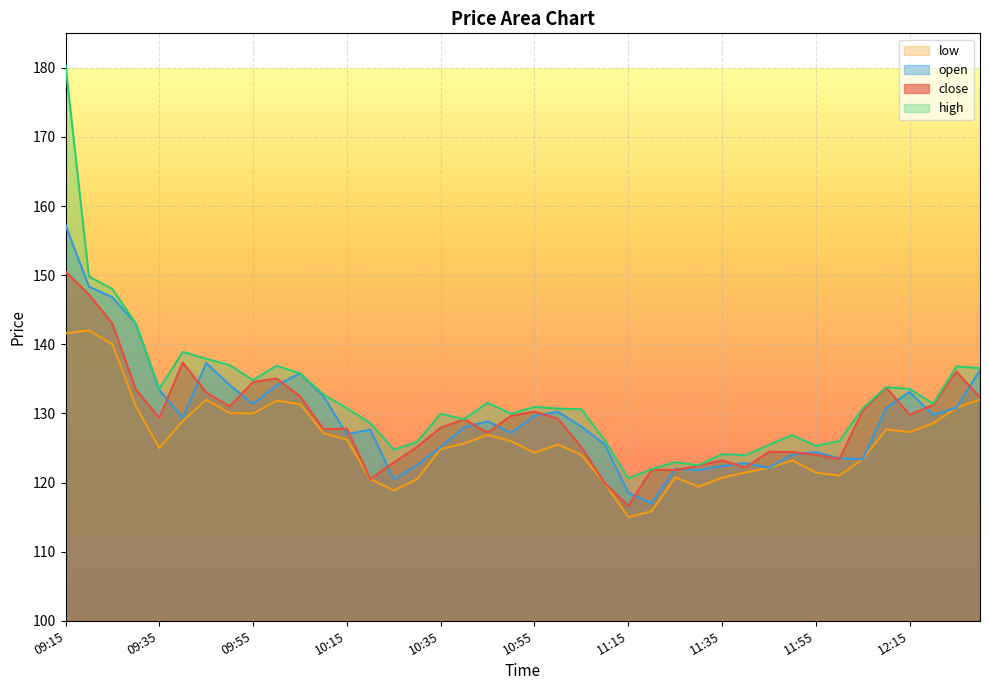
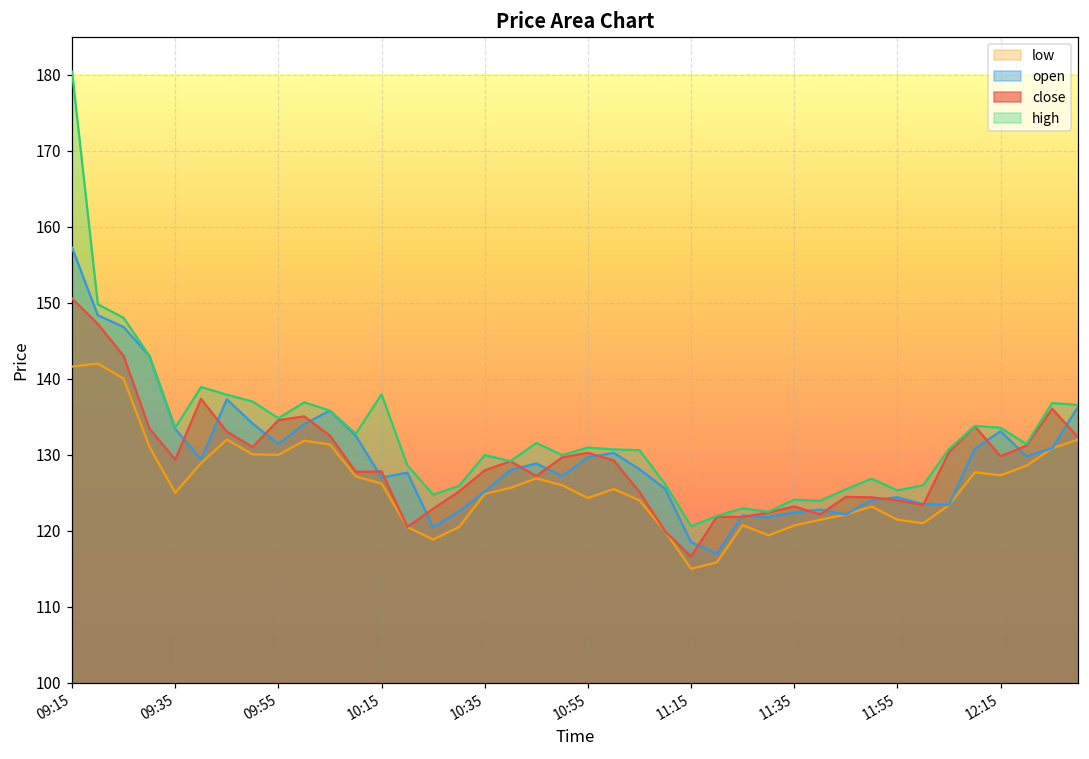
  {
    "low": {
      "09:15": 142,
      "09:35": 125,
      "09:55": 130,
      "10:15": 126,
      "10:55": 124,
      "11:15": 115,
      "11:35": 121,
      "11:55": 121,
      "12:15": 127
    },
    "open": {
      "09:15": 157,
      "09:55": 131,
      "10:15": 127,
      "10:55": 130,
      "11:15": 119,
      "11:35": 122,
      "11:55": 124,
      "12:15": 133
    },
    "close": {
      "09:15": 151,
      "09:35": 129,
      "10:15": 128,
      "10:35": 128,
      "10:55": 130,
      "11:15": 117,
      "11:35": 123,
      "11:55": 124,
      "12:15": 130
    },
    "high": {
      "09:15": 180,
-     "10:15": 131,
+     "10:15": 138,
      "10:35": 130,
      "10:55": 131,
      "11:15": 121,
      "11:35": 124,
      "11:55": 125,
      "12:15": 134
    }
  }
